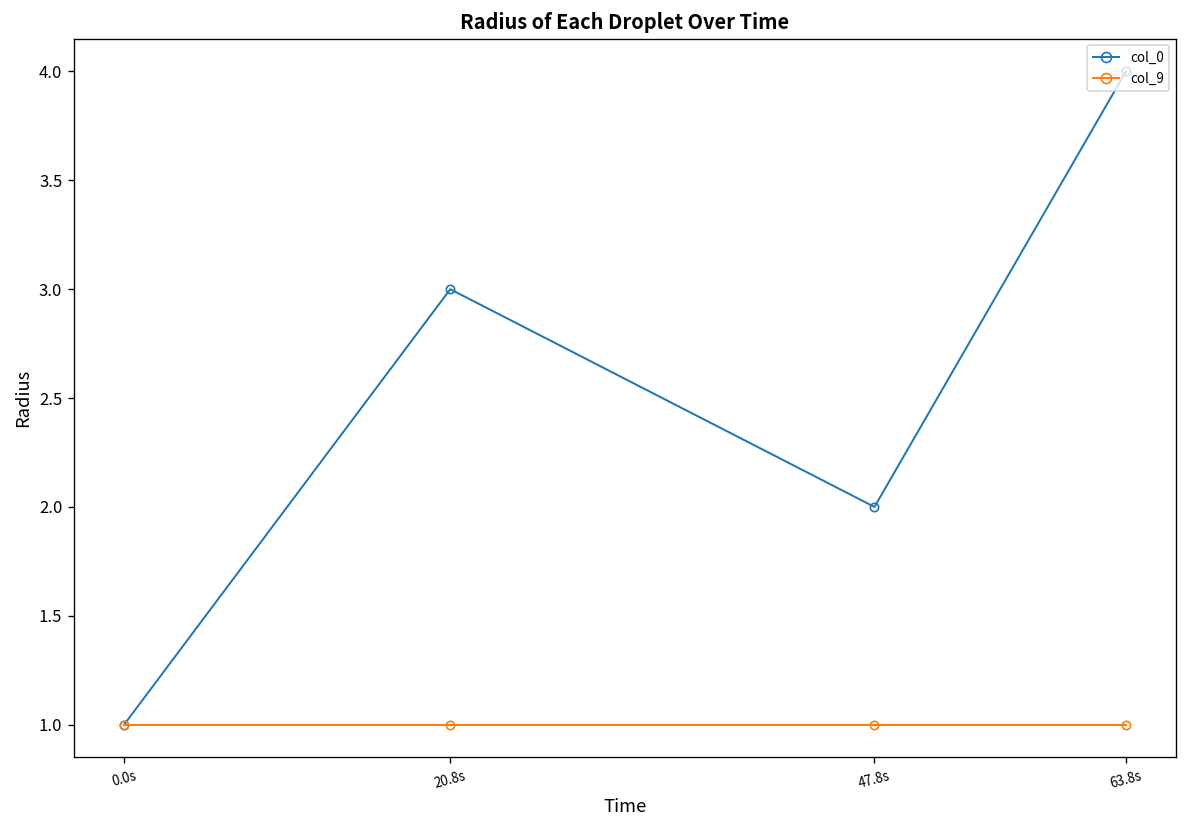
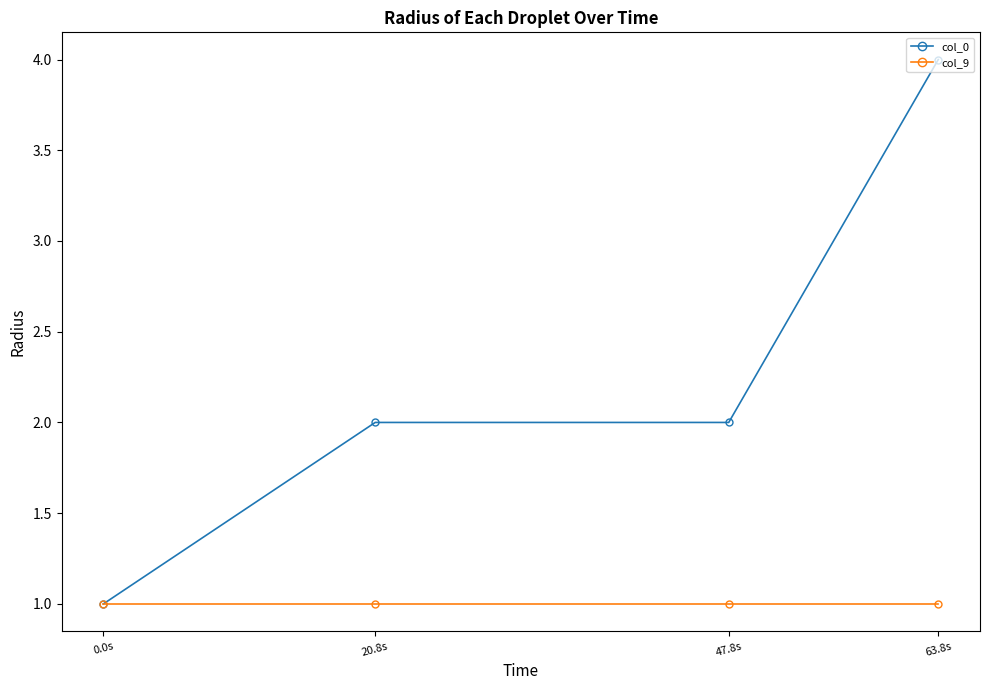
  {
    "col_0": {
-     "20.8s": 3,
+     "20.8s": 2,
      "47.8s": 2
    },
    "col_9": {
      "20.8s": 1,
      "47.8s": 1,
      "63.8s": 1
    }
  }
